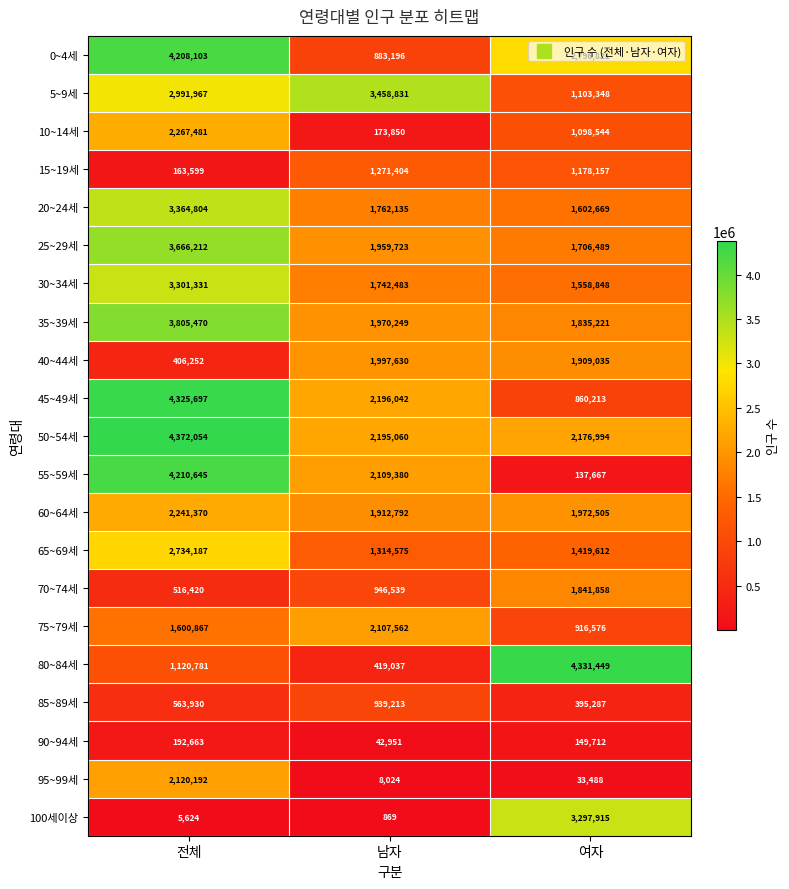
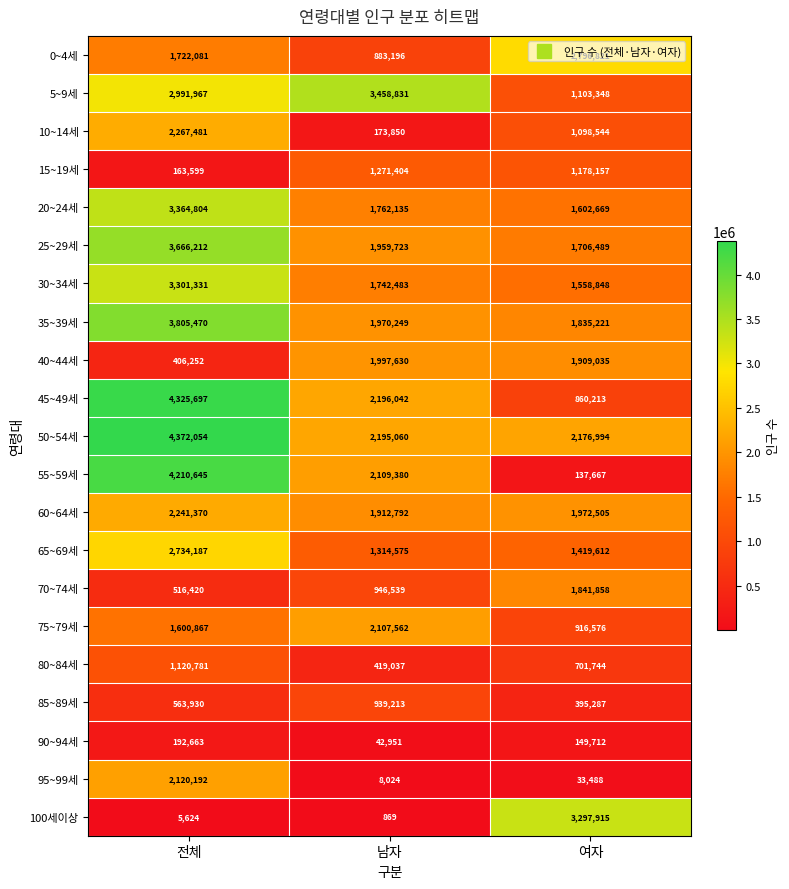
  {
    "0~4세": {
-     "전체": "4,208,103",
+     "전체": "1,722,081",
      "남자": "883,196"
    },
    "5~9세": {
      "전체": "2,991,967",
      "남자": "3,458,831",
      "여자": "1,103,348"
    },
    "10~14세": {
      "전체": "2,267,481",
      "남자": "173,850",
      "여자": "1,098,544"
    },
    "15~19세": {
      "전체": "163,599",
      "남자": "1,271,404",
      "여자": "1,178,157"
    },
    "20~24세": {
      "전체": "3,364,804",
      "남자": "1,762,135",
      "여자": "1,602,669"
    },
    "25~29세": {
      "전체": "3,666,212",
      "남자": "1,959,723",
      "여자": "1,706,489"
    },
    "30~34세": {
      "전체": "3,301,331",
      "남자": "1,742,483",
      "여자": "1,558,848"
    },
    "35~39세": {
      "전체": "3,805,470",
      "남자": "1,970,249",
      "여자": "1,835,221"
    },
    "40~44세": {
      "전체": "406,252",
      "남자": "1,997,630",
      "여자": "1,909,035"
    },
    "45~49세": {
      "전체": "4,325,697",
      "남자": "2,196,042",
      "여자": "860,213"
    },
    "50~54세": {
      "전체": "4,372,054",
      "남자": "2,195,060",
      "여자": "2,176,994"
    },
    "55~59세": {
      "전체": "4,210,645",
      "남자": "2,109,380",
      "여자": "137,667"
    },
    "60~64세": {
      "전체": "2,241,370",
      "남자": "1,912,792",
      "여자": "1,972,505"
    },
    "65~69세": {
      "전체": "2,734,187",
      "남자": "1,314,575",
      "여자": "1,419,612"
    },
    "70~74세": {
      "전체": "516,420",
      "남자": "946,539",
      "여자": "1,841,858"
    },
    "75~79세": {
      "전체": "1,600,867",
      "남자": "2,107,562",
      "여자": "916,576"
    },
    "80~84세": {
      "전체": "1,120,781",
      "남자": "419,037",
-     "여자": "4,331,449"
+     "여자": "701,744"
    },
    "85~89세": {
      "전체": "563,930",
      "남자": "939,213",
      "여자": "395,287"
    },
    "90~94세": {
      "전체": "192,663",
      "남자": "42,951",
      "여자": "149,712"
    },
    "95~99세": {
      "전체": "2,120,192",
      "남자": "8,024",
      "여자": "33,488"
    },
    "100세이상": {
      "전체": "5,624",
      "남자": "869",
      "여자": "3,297,915"
    }
  }
